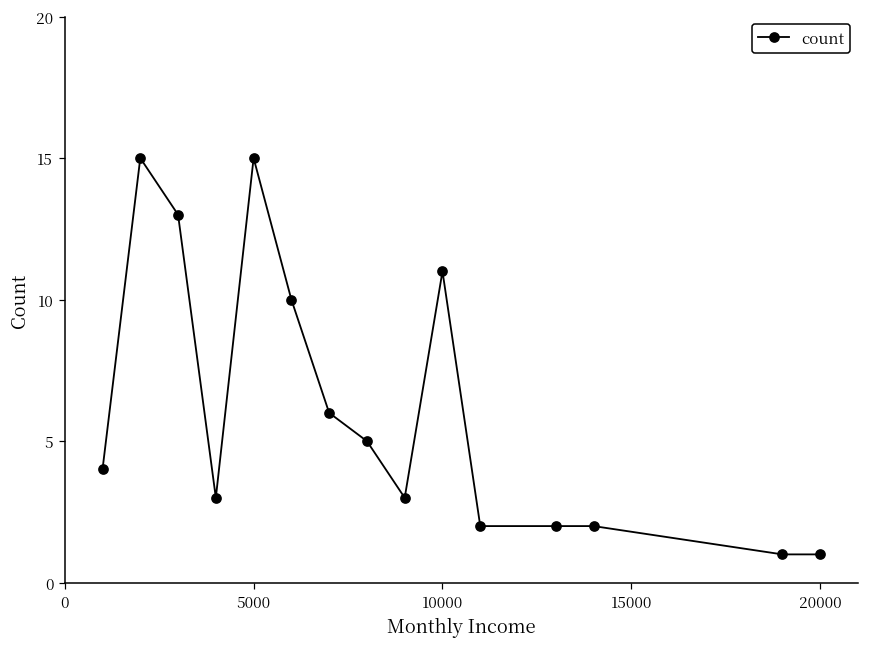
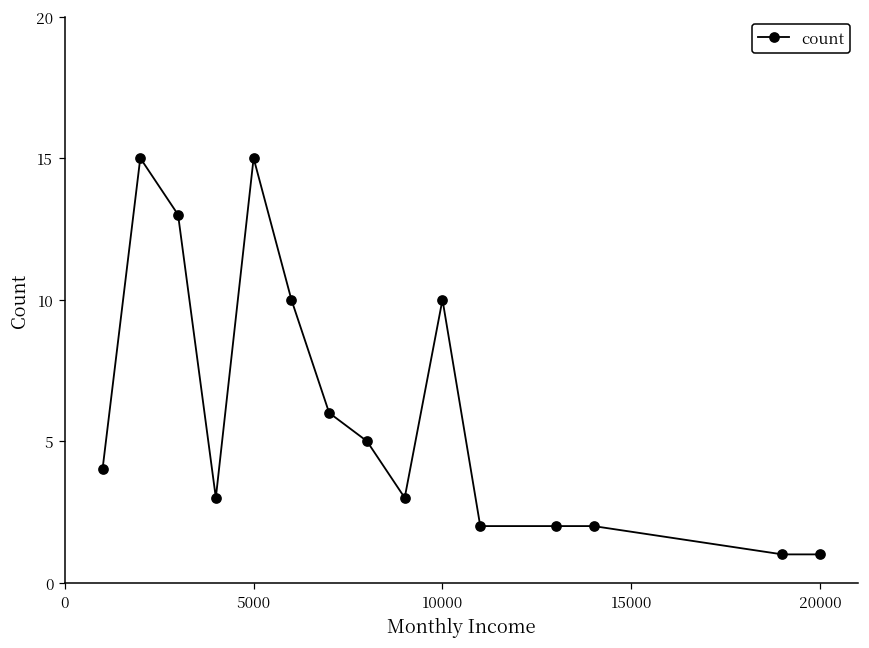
  {
    "5000": 15,
-   "10000": 11,
+   "10000": 10,
    "20000": 1
  }
